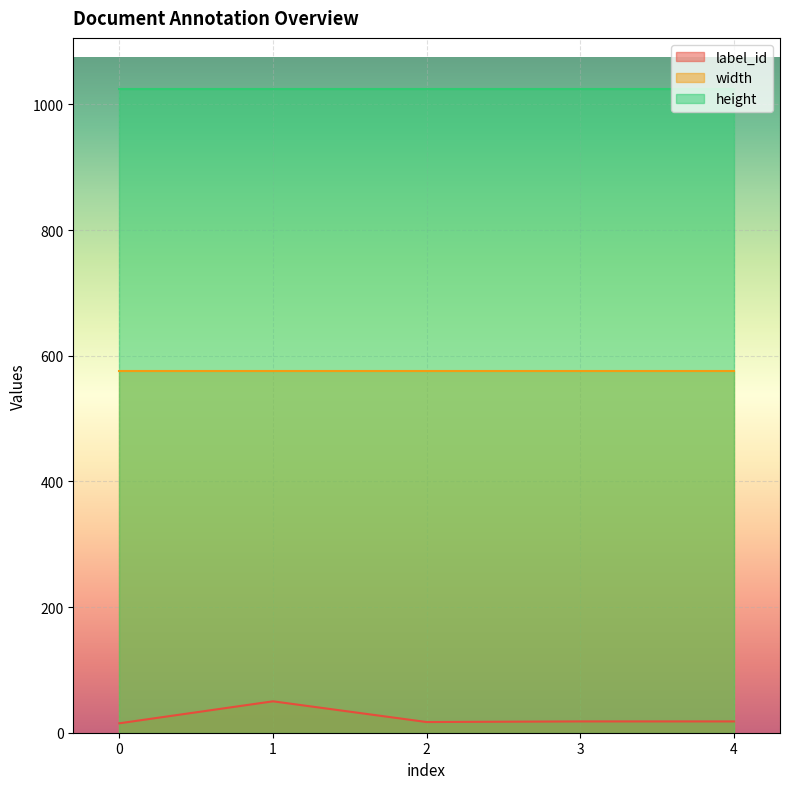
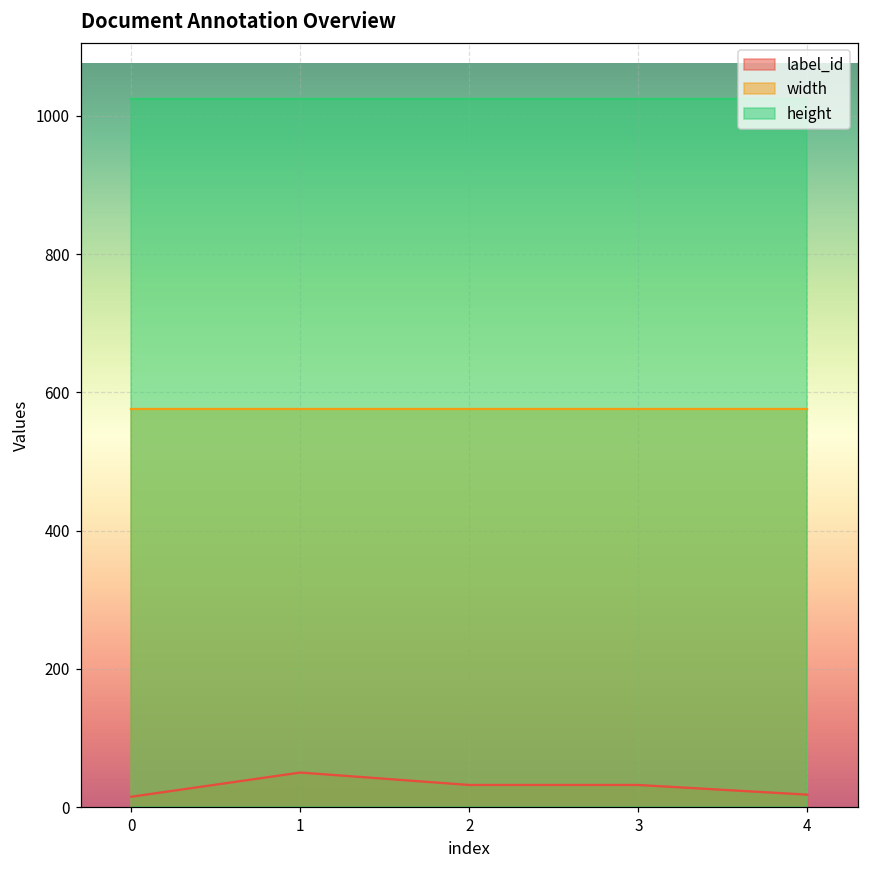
  {
    "label_id": {
      "0": 20,
      "1": 50,
-     "2": 20,
-     "3": 20,
+     "2": 30,
+     "3": 30,
      "4": 20
    },
    "width": {
      "0": 580,
      "1": 580,
      "2": 580,
      "3": 580,
      "4": 580
    },
    "height": {
      "0": 1020,
      "1": 1020,
      "2": 1020,
      "3": 1020
    }
  }
